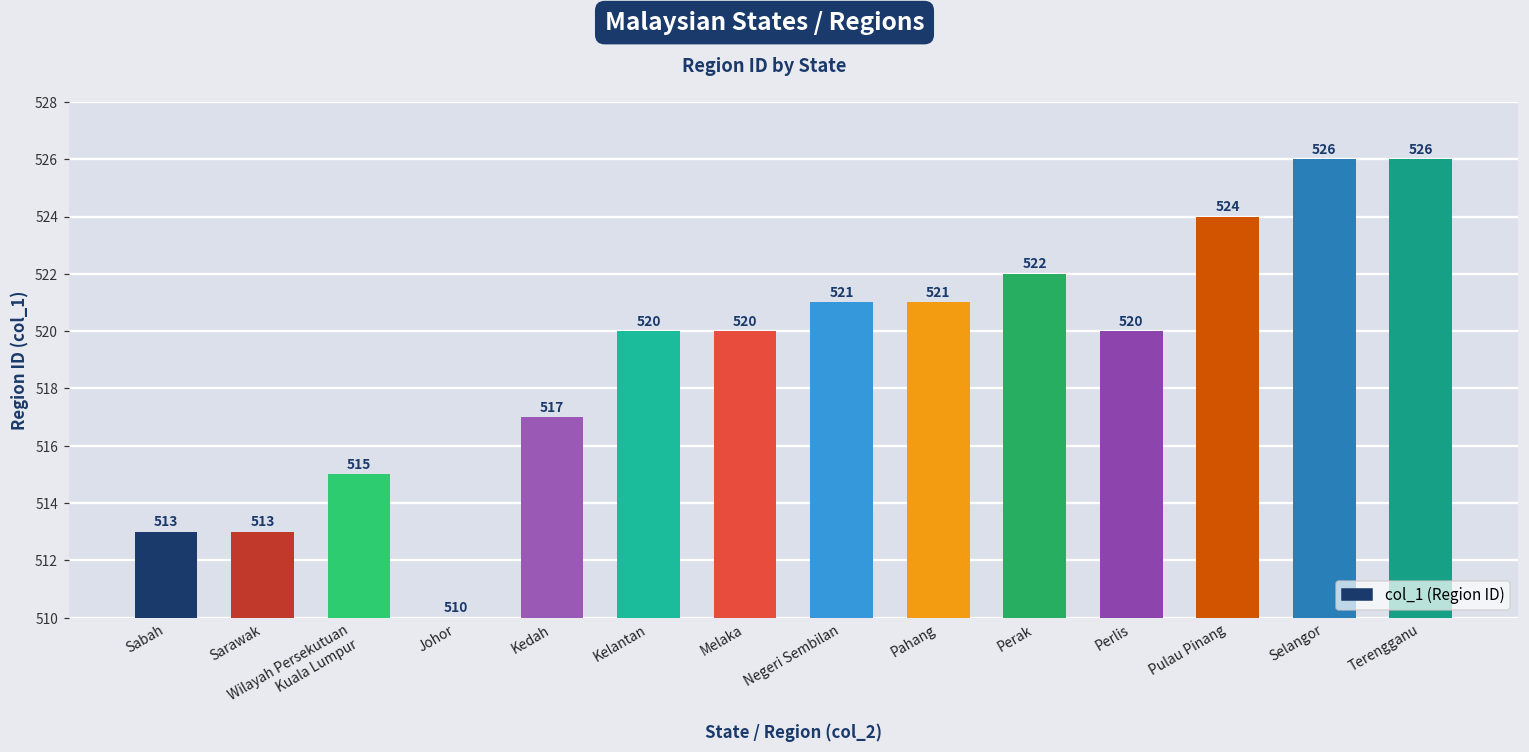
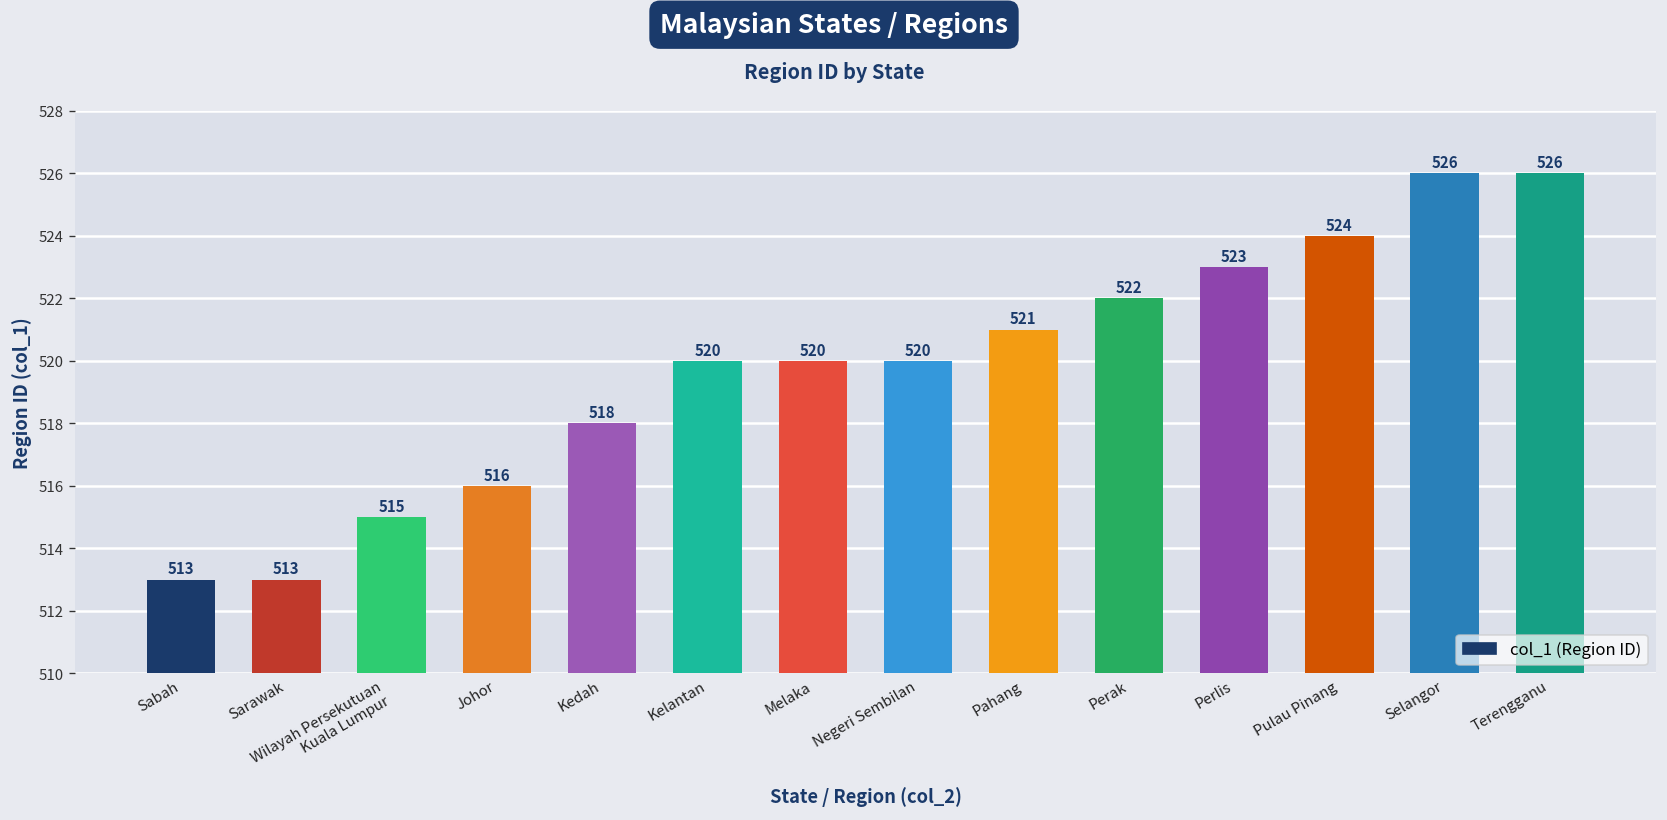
  {
    "Sabah": 513,
    "Sarawak": 513,
    "Wilayah Persekutuan Kuala Lumpur": 515,
-   "Johor": 510,
-   "Kedah": 517,
+   "Johor": 516,
+   "Kedah": 518,
    "Kelantan": 520,
    "Melaka": 520,
-   "Negeri Sembilan": 521,
+   "Negeri Sembilan": 520,
    "Pahang": 521,
    "Perak": 522,
-   "Perlis": 520,
+   "Perlis": 523,
    "Pulau Pinang": 524,
    "Selangor": 526,
    "Terengganu": 526
  }
